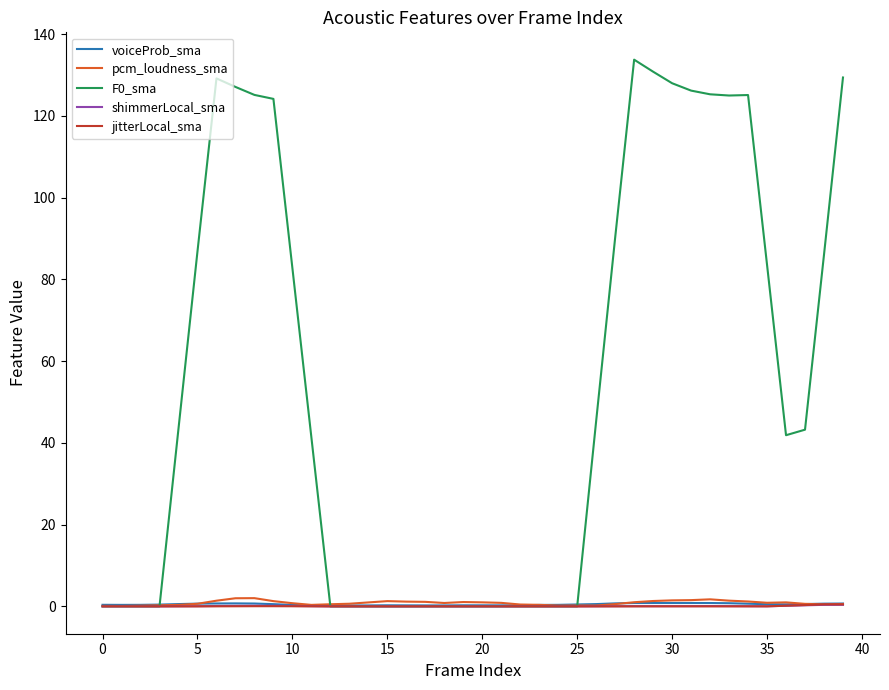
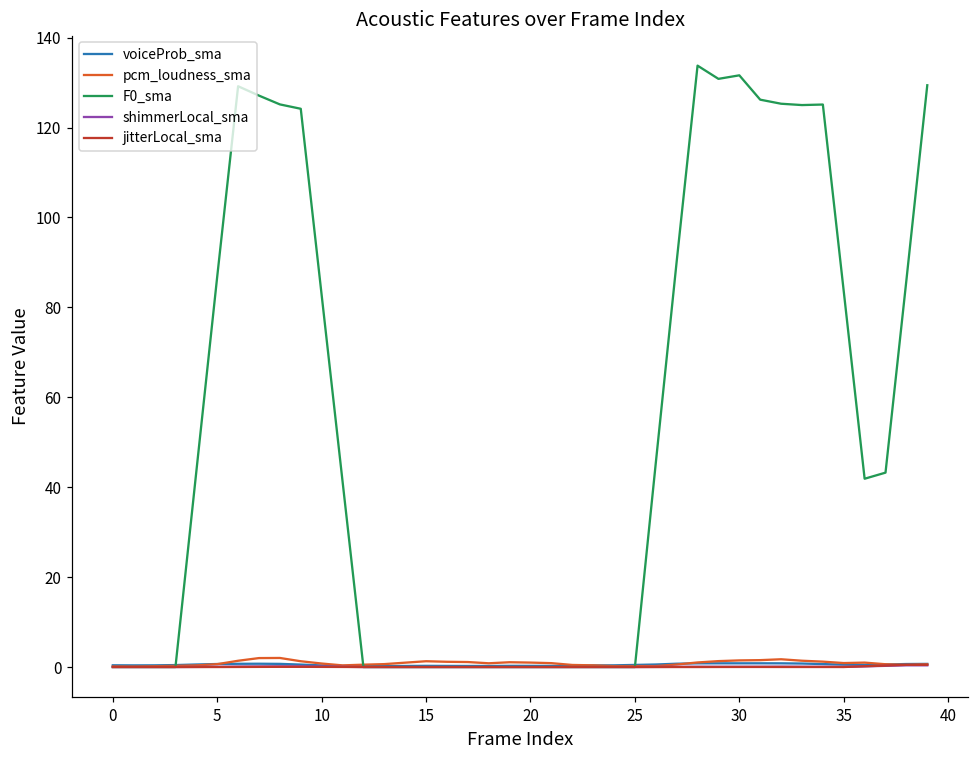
  {
    "voiceProb_sma": {
      "30": 1
    },
    "F0_sma": {
      "5": 87,
      "10": 83,
-     "30": 128,
+     "30": 132,
      "35": 84
    }
  }
